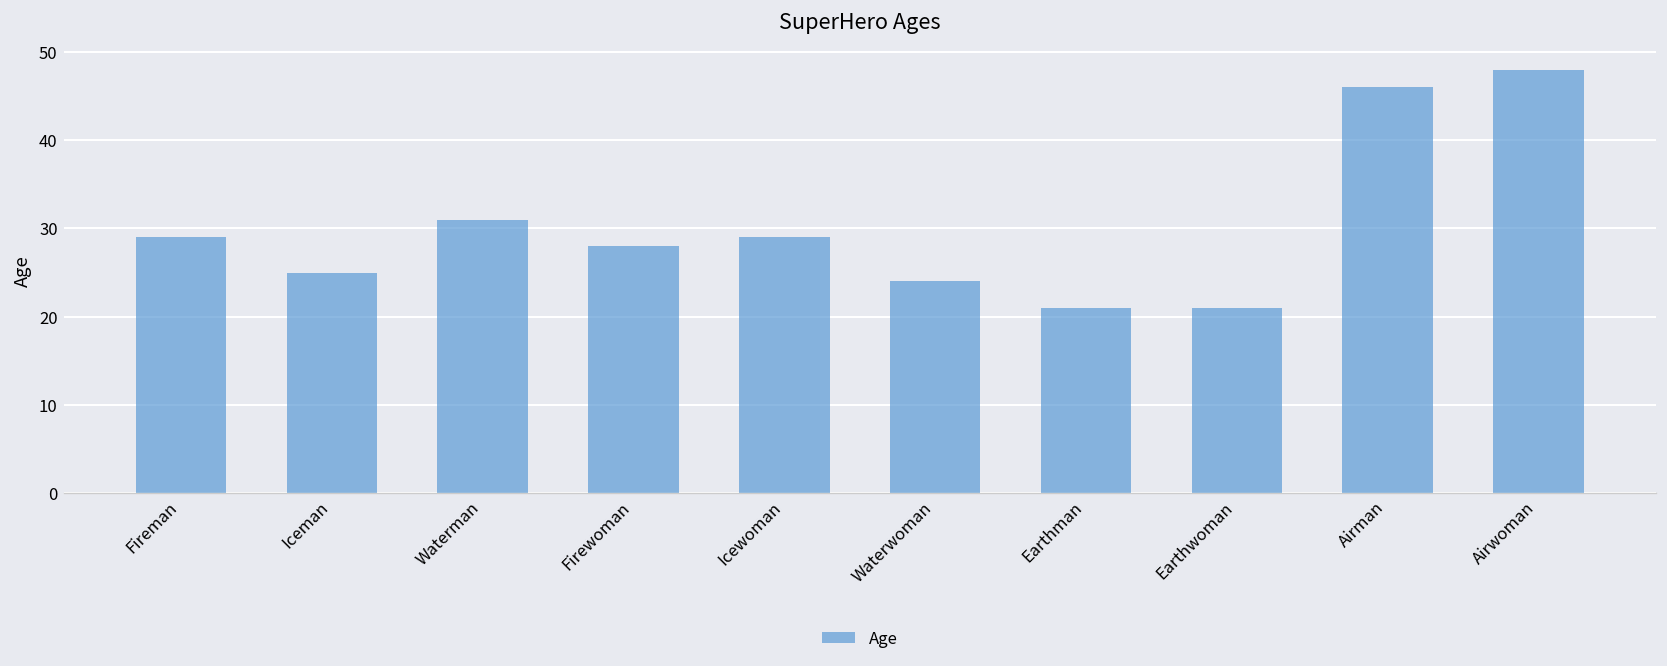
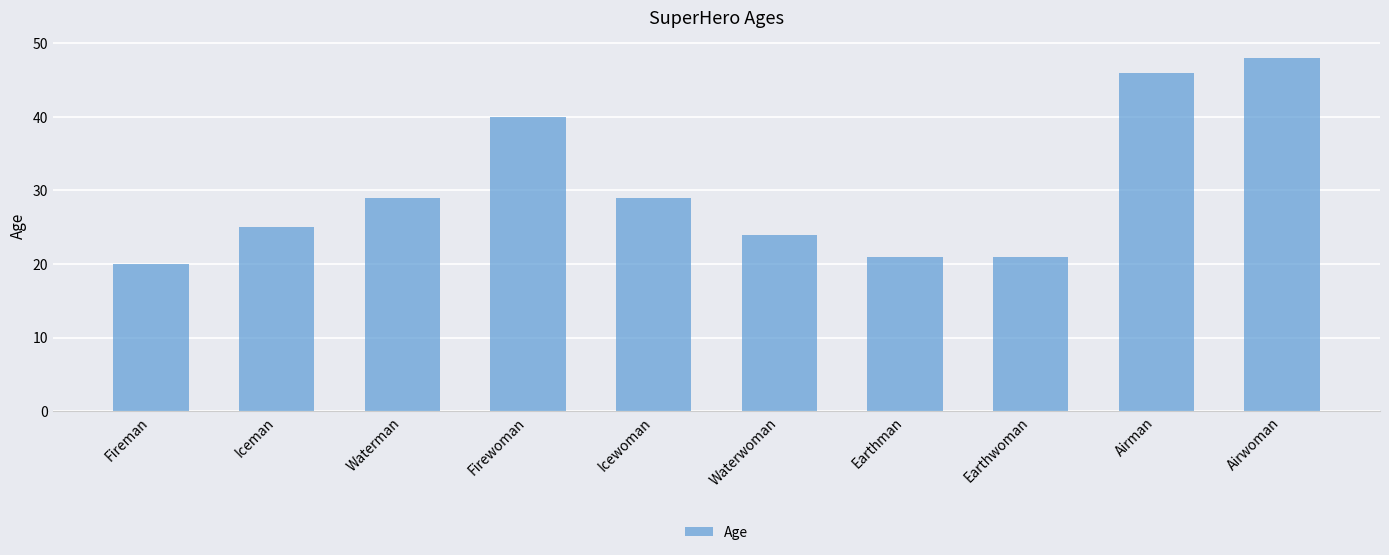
  {
-   "Fireman": 29,
+   "Fireman": 20,
    "Iceman": 25,
-   "Waterman": 31,
-   "Firewoman": 28,
+   "Waterman": 29,
+   "Firewoman": 40,
    "Icewoman": 29,
    "Waterwoman": 24,
    "Earthman": 21,
    "Earthwoman": 21,
    "Airman": 46,
    "Airwoman": 48
  }
